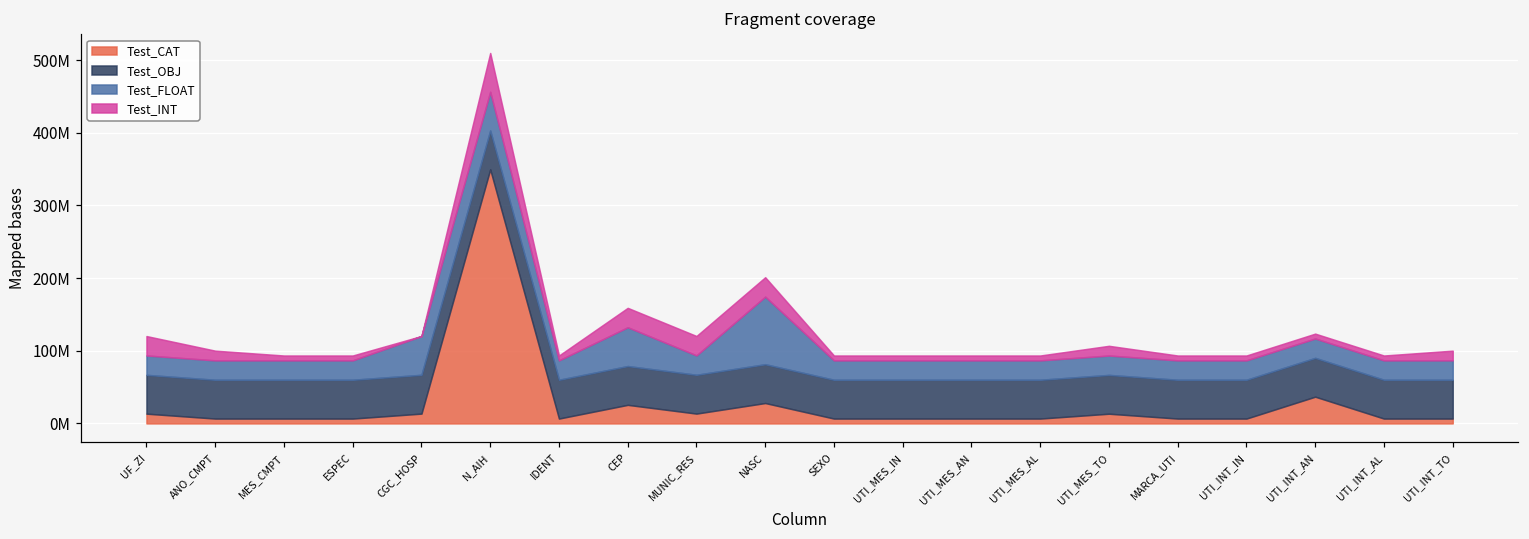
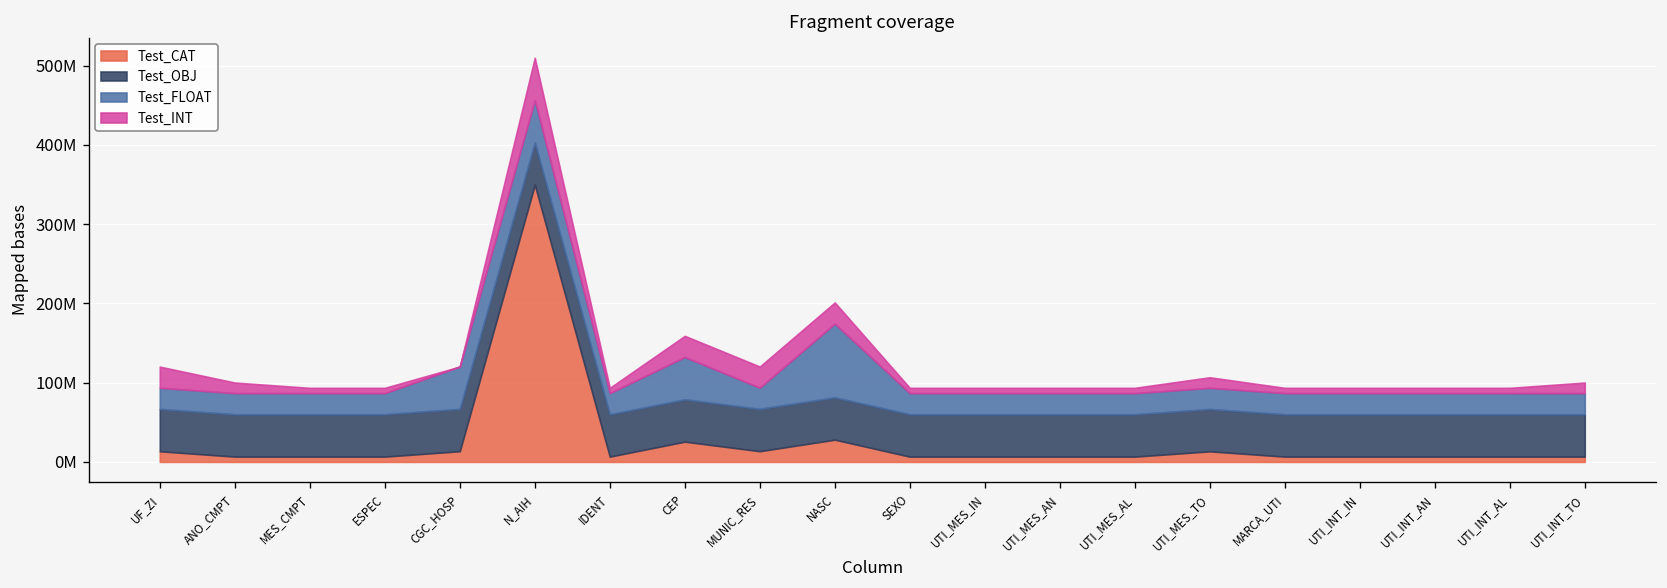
  {
    "Test_CAT": {
      "UF_ZI": 10000000,
      "ANO_CMPT": 10000000,
      "MES_CMPT": 10000000,
      "ESPEC": 10000000,
      "CGC_HOSP": 10000000,
      "N_AIH": 350000000,
      "IDENT": 10000000,
      "CEP": 30000000,
      "MUNIC_RES": 10000000,
      "NASC": 30000000,
      "SEXO": 10000000,
      "UTI_MES_IN": 10000000,
      "UTI_MES_AN": 10000000,
      "UTI_MES_AL": 10000000,
      "UTI_MES_TO": 10000000,
      "MARCA_UTI": 10000000,
      "UTI_INT_IN": 10000000,
-     "UTI_INT_AN": 40000000,
+     "UTI_INT_AN": 10000000,
      "UTI_INT_AL": 10000000,
      "UTI_INT_TO": 10000000
    },
    "Test_OBJ": {
      "UF_ZI": 50000000,
      "ANO_CMPT": 50000000,
      "MES_CMPT": 50000000,
      "ESPEC": 50000000,
      "CGC_HOSP": 50000000,
      "N_AIH": 50000000,
      "IDENT": 50000000,
      "CEP": 50000000,
      "MUNIC_RES": 50000000,
      "NASC": 50000000,
      "SEXO": 50000000,
      "UTI_MES_IN": 50000000,
      "UTI_MES_AN": 50000000,
      "UTI_MES_AL": 50000000,
      "UTI_MES_TO": 50000000,
      "MARCA_UTI": 50000000,
      "UTI_INT_IN": 50000000,
      "UTI_INT_AN": 50000000,
      "UTI_INT_AL": 50000000,
      "UTI_INT_TO": 50000000
    },
    "Test_FLOAT": {
      "UF_ZI": 30000000,
      "ANO_CMPT": 30000000,
      "MES_CMPT": 30000000,
      "ESPEC": 30000000,
      "N_AIH": 50000000,
      "IDENT": 30000000,
      "CEP": 50000000,
      "MUNIC_RES": 30000000,
      "NASC": 90000000,
      "SEXO": 30000000,
      "UTI_MES_IN": 30000000,
      "UTI_MES_AN": 30000000,
      "UTI_MES_AL": 30000000,
      "UTI_MES_TO": 30000000,
      "MARCA_UTI": 30000000,
      "UTI_INT_IN": 30000000,
      "UTI_INT_AN": 30000000,
      "UTI_INT_AL": 30000000,
      "UTI_INT_TO": 30000000
    },
    "Test_INT": {
      "UF_ZI": 30000000,
      "ANO_CMPT": 10000000,
      "MES_CMPT": 10000000,
      "ESPEC": 10000000,
      "N_AIH": 50000000,
      "IDENT": 10000000,
      "CEP": 30000000,
      "MUNIC_RES": 30000000,
      "NASC": 30000000,
      "SEXO": 10000000,
      "UTI_MES_IN": 10000000,
      "UTI_MES_AN": 10000000,
      "UTI_MES_AL": 10000000,
      "UTI_MES_TO": 10000000,
      "MARCA_UTI": 10000000,
      "UTI_INT_IN": 10000000,
      "UTI_INT_AN": 10000000,
      "UTI_INT_AL": 10000000,
      "UTI_INT_TO": 10000000
    }
  }
